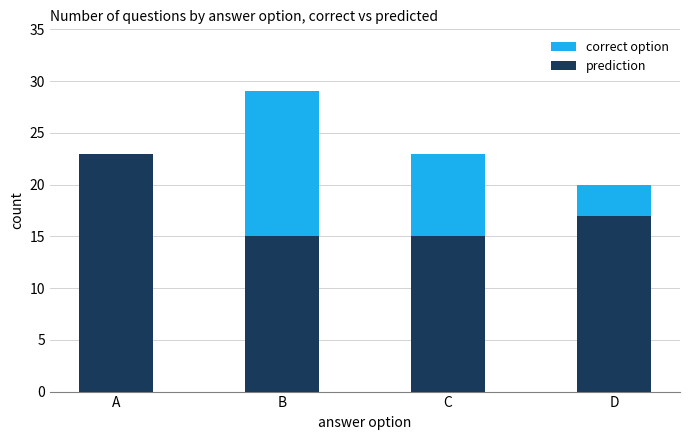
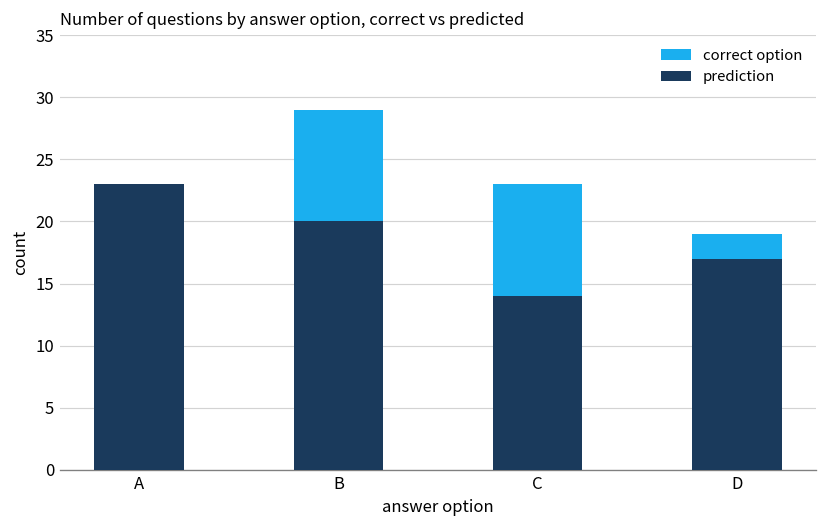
  {
    "correct option": {
      "B": 29,
      "C": 23,
-     "D": 20
+     "D": 19
    },
    "prediction": {
      "A": 23,
-     "B": 15,
-     "C": 15
+     "B": 20,
+     "C": 14
    }
  }
